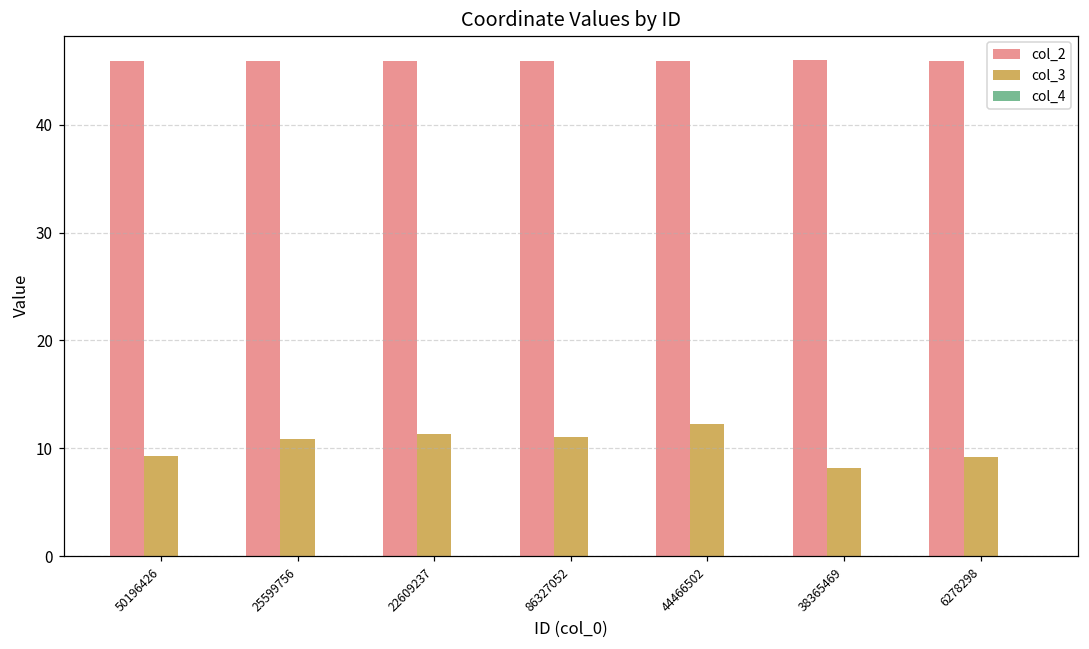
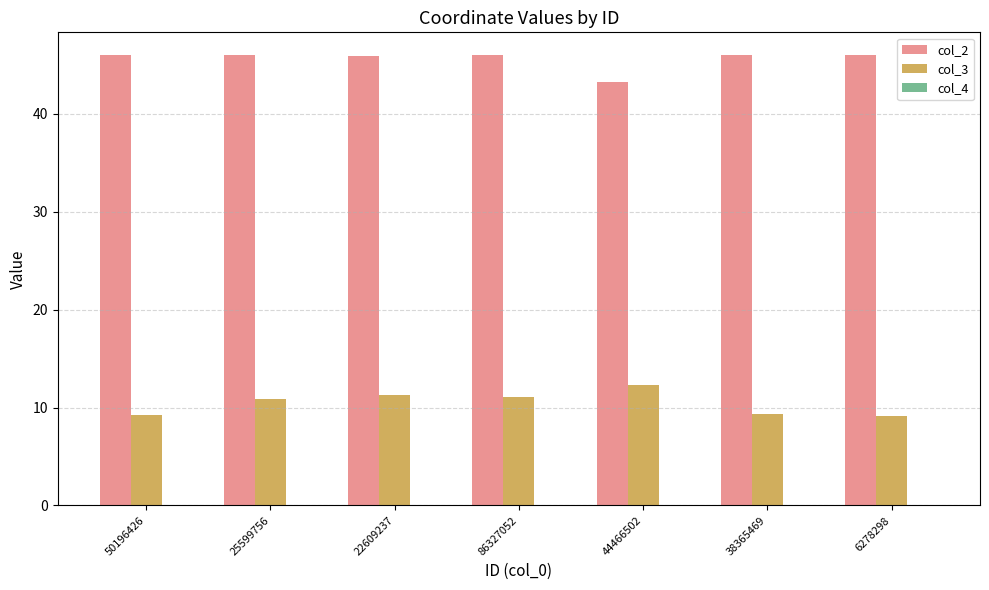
  {
    "col_2": {
      "50196426": 46,
      "25599756": 46,
      "22609237": 46,
      "86327052": 46,
-     "44466502": 46,
+     "44466502": 43,
      "38365469": 46,
      "6278298": 46
    },
    "col_3": {
      "50196426": 9,
      "25599756": 11,
      "22609237": 11,
      "86327052": 11,
      "44466502": 12,
-     "38365469": 8,
+     "38365469": 9,
      "6278298": 9
    }
  }
